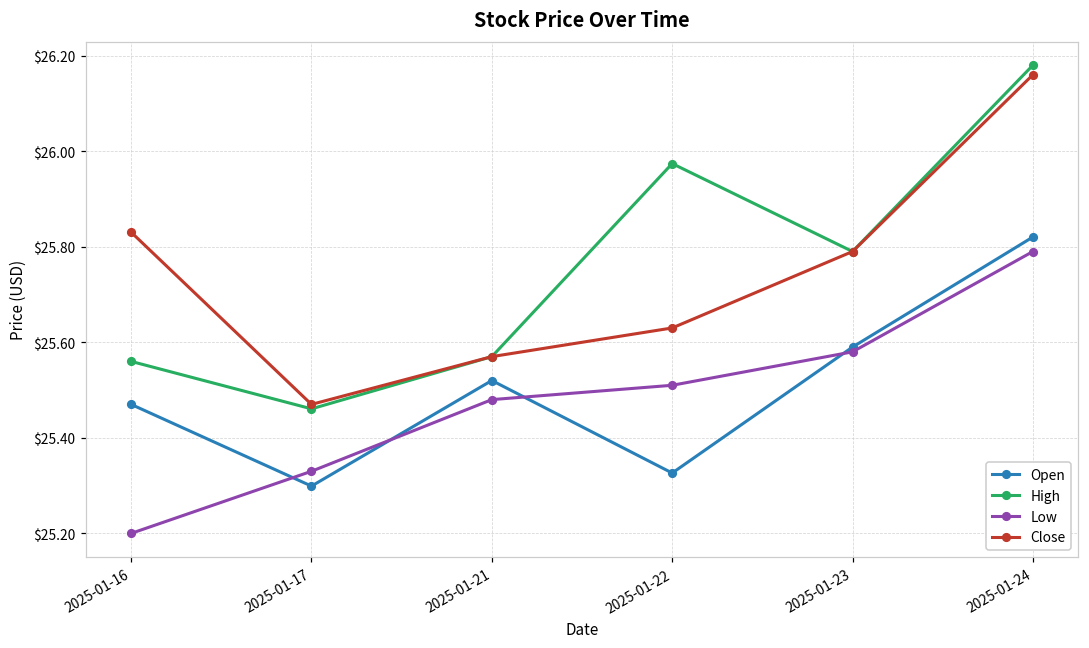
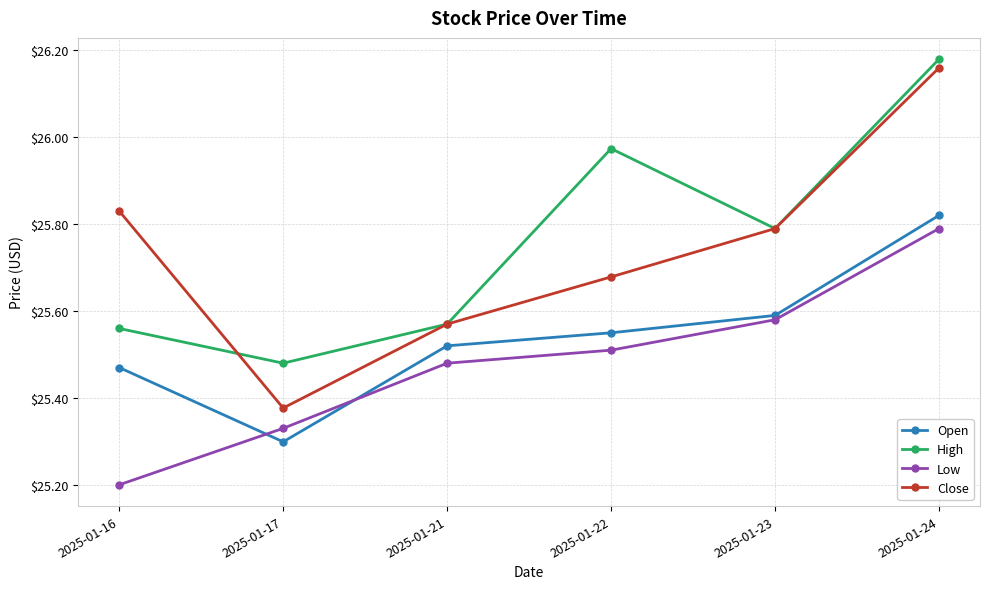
  {
    "Open": {
      "2025-01-16": "$25.47",
      "2025-01-17": "$25.30",
      "2025-01-21": "$25.52",
-     "2025-01-22": "$25.33",
+     "2025-01-22": "$25.55",
      "2025-01-23": "$25.59",
      "2025-01-24": "$25.82"
    },
    "High": {
      "2025-01-16": "$25.56",
-     "2025-01-17": "$25.46",
+     "2025-01-17": "$25.48",
      "2025-01-22": "$25.97",
      "2025-01-24": "$26.18"
    },
    "Low": {
      "2025-01-16": "$25.20",
      "2025-01-17": "$25.33",
      "2025-01-21": "$25.48",
      "2025-01-22": "$25.51",
      "2025-01-23": "$25.58",
      "2025-01-24": "$25.79"
    },
    "Close": {
      "2025-01-16": "$25.83",
-     "2025-01-17": "$25.47",
-     "2025-01-22": "$25.63",
+     "2025-01-17": "$25.38",
+     "2025-01-22": "$25.68",
      "2025-01-24": "$26.16"
    }
  }
